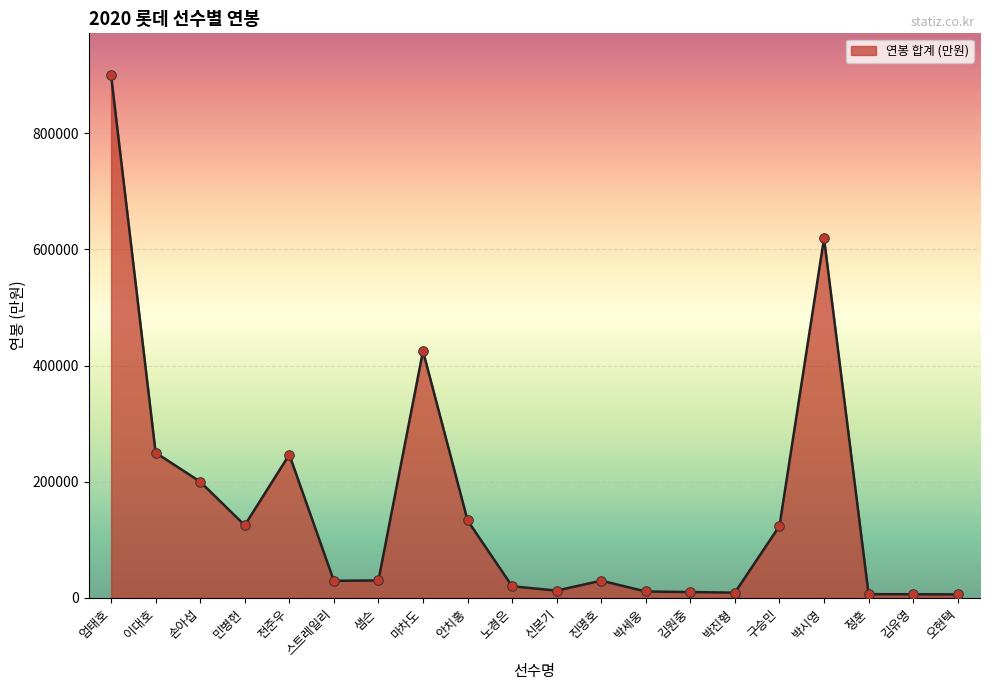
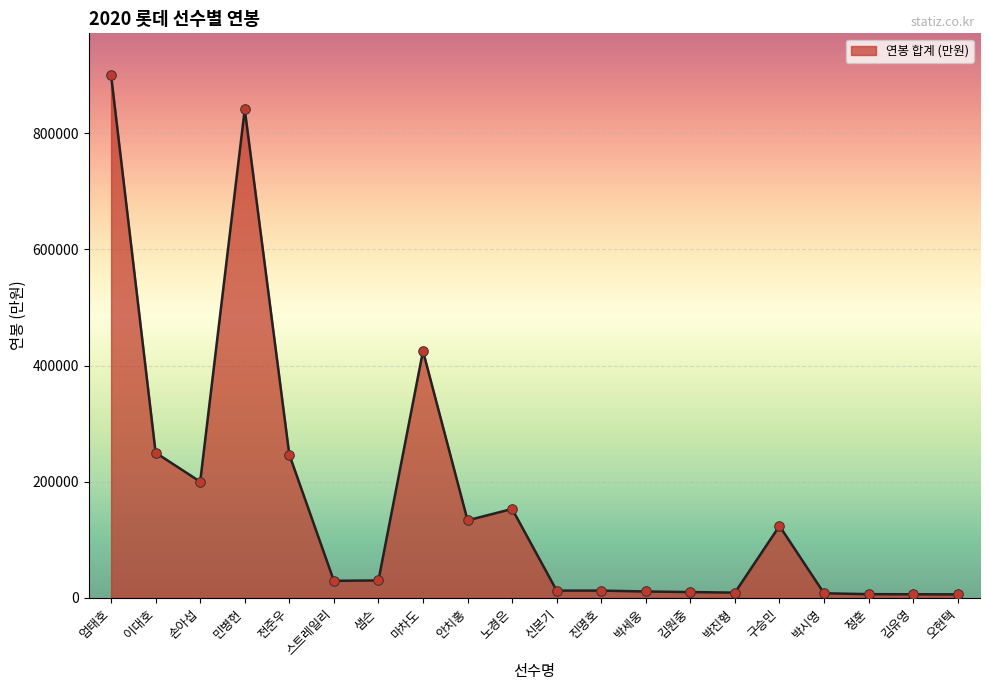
  {
    "엄태호": 900000,
    "이대호": 250000,
    "손아섭": 200000,
-   "민병헌": 130000,
+   "민병헌": 840000,
    "전준우": 250000,
    "스트레일리": 30000,
    "샘슨": 30000,
    "마차도": 420000,
    "안치홍": 130000,
-   "노경은": 20000,
+   "노경은": 150000,
    "신본기": 10000,
-   "진명호": 30000,
+   "진명호": 10000,
    "박세웅": 10000,
    "김원중": 10000,
    "박진형": 10000,
    "구승민": 120000,
-   "박시영": 620000,
+   "박시영": 10000,
    "정훈": 10000,
    "김유영": 10000,
    "오현택": 10000
  }
